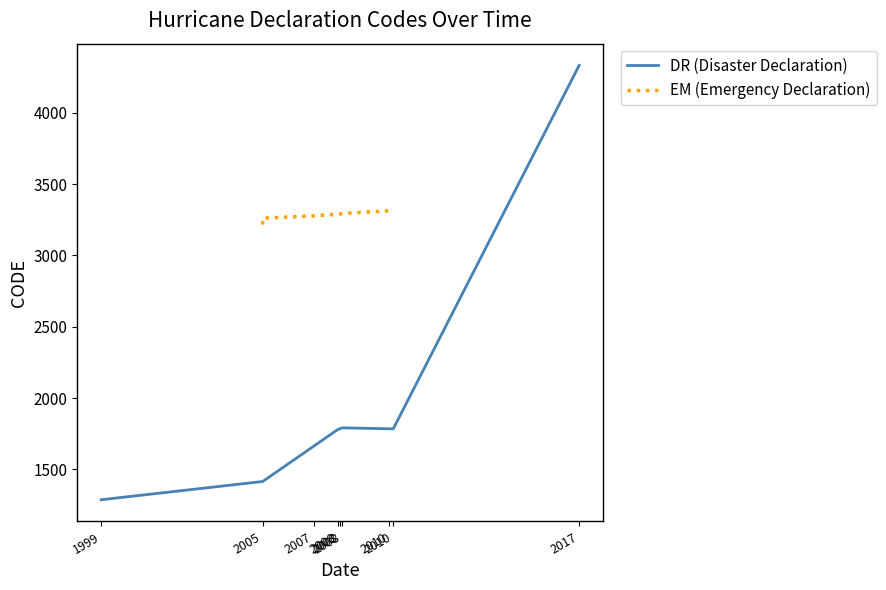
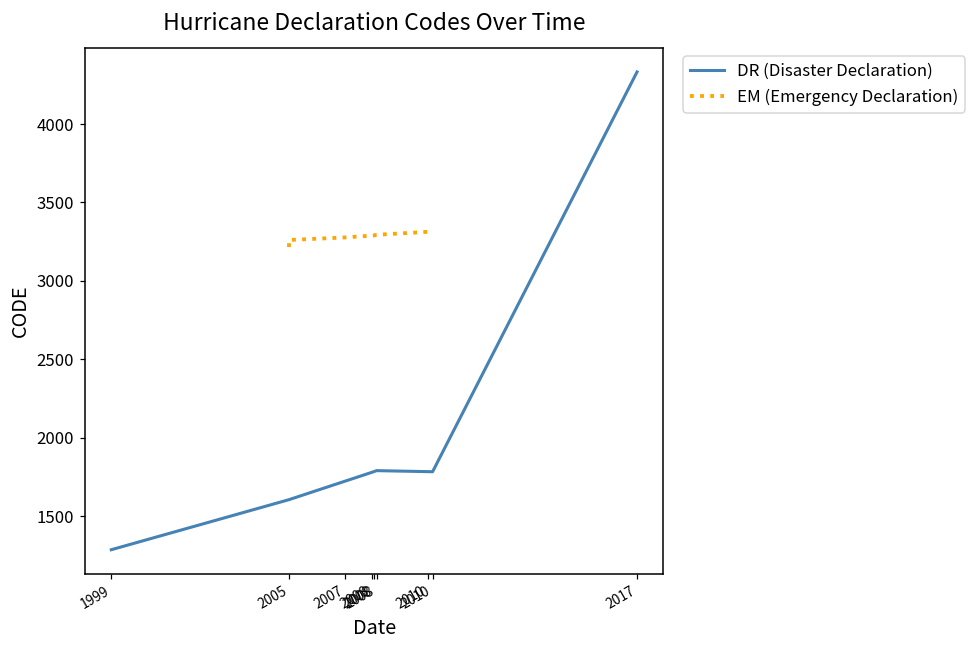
  {
    "DR (Disaster Declaration)": {
      "1999": 1290,
-     "2005": 1420,
+     "2005": 1610,
      "2010": 1780,
      "2017": 4330
    }
  }
